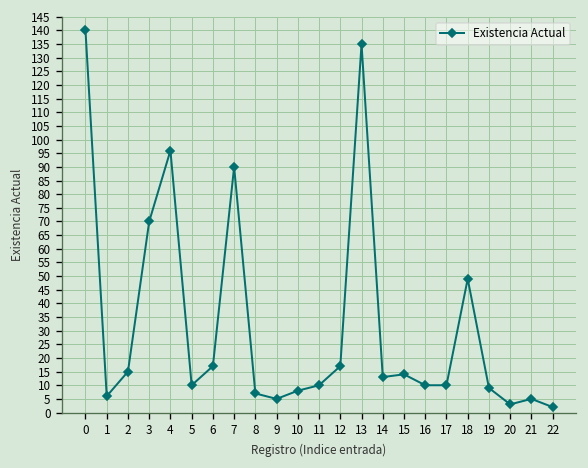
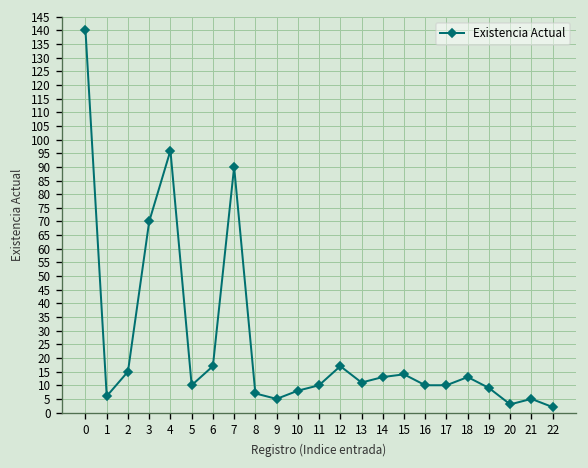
  {
    "0": 140,
    "1": 6,
    "2": 15,
    "3": 70,
    "4": 96,
    "5": 10,
    "6": 17,
    "7": 90,
    "8": 7,
    "9": 5,
    "10": 8,
    "11": 10,
    "12": 17,
-   "13": 135,
+   "13": 11,
    "14": 13,
    "15": 14,
    "16": 10,
    "17": 10,
-   "18": 49,
+   "18": 13,
    "19": 9,
    "20": 3,
    "21": 5,
    "22": 2
  }
